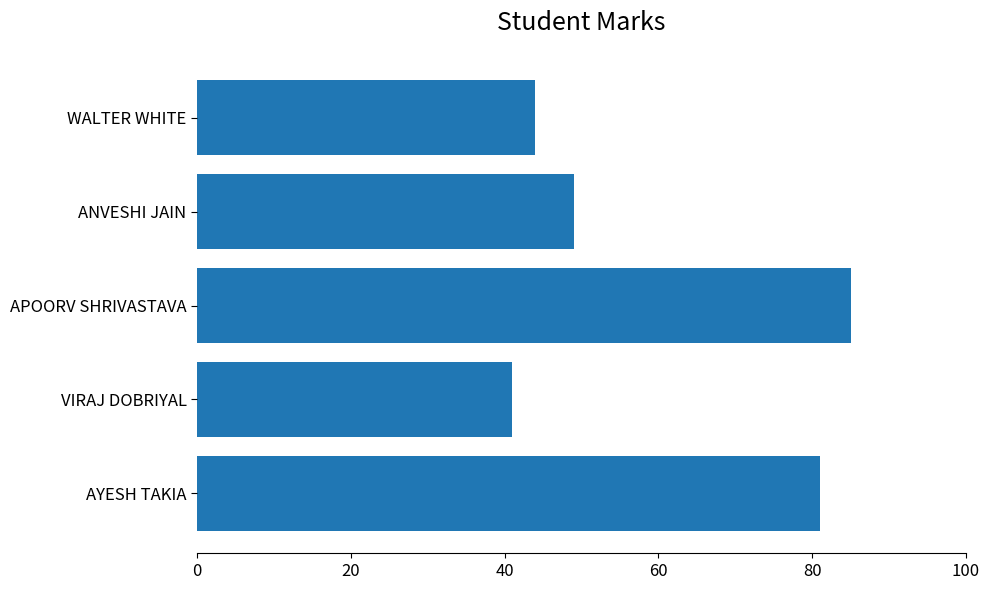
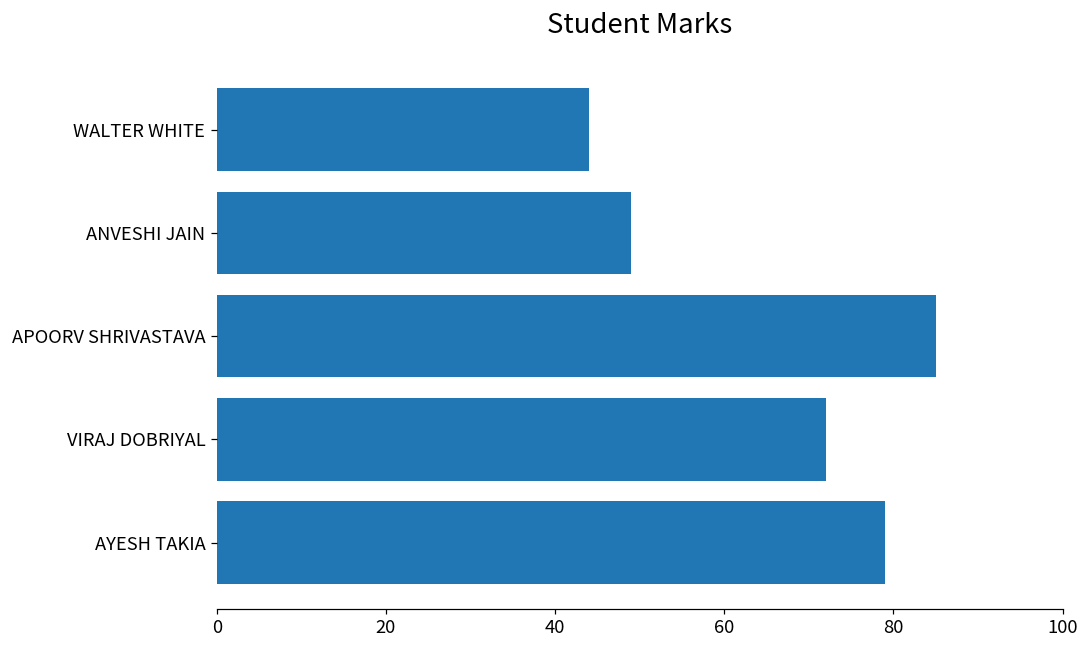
  {
    "WALTER WHITE": 44,
    "ANVESHI JAIN": 49,
    "APOORV SHRIVASTAVA": 85,
-   "VIRAJ DOBRIYAL": 41,
-   "AYESH TAKIA": 81
+   "VIRAJ DOBRIYAL": 72,
+   "AYESH TAKIA": 79
  }
